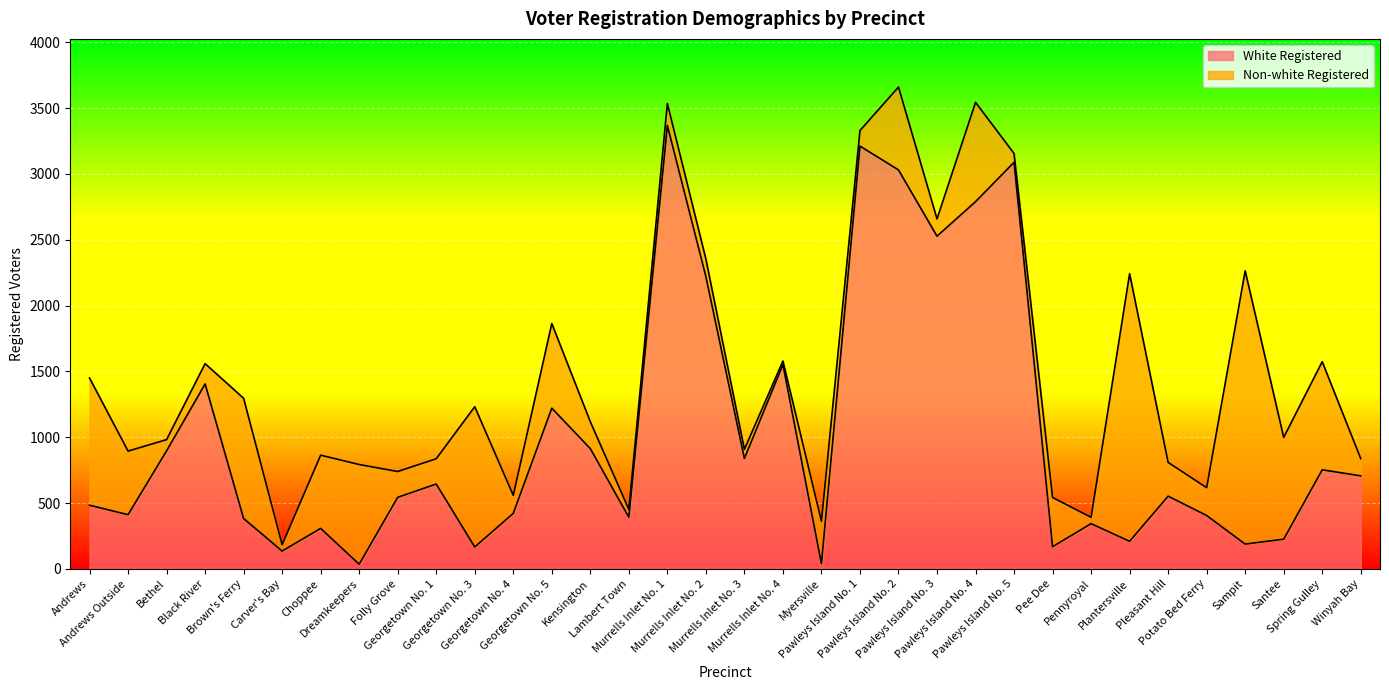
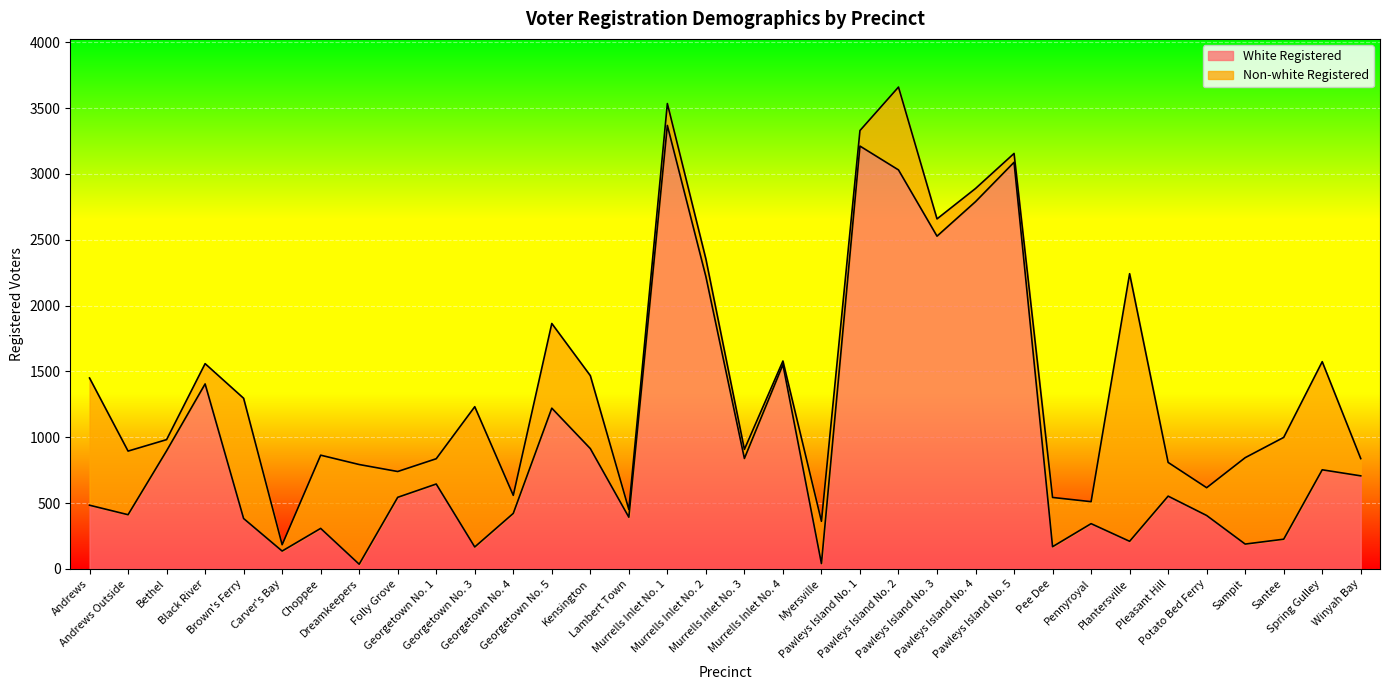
  {
    "White Registered": {
      "Andrews": 480,
      "Andrews Outside": 410,
      "Bethel": 900,
      "Black River": 1410,
      "Brown's Ferry": 380,
      "Carver's Bay": 140,
      "Choppee": 310,
      "Dreamkeepers": 40,
      "Folly Grove": 540,
      "Georgetown No. 1": 650,
      "Georgetown No. 3": 170,
      "Georgetown No. 4": 420,
      "Georgetown No. 5": 1220,
      "Kensington": 910,
      "Lambert Town": 390,
      "Murrells Inlet No. 1": 3370,
      "Murrells Inlet No. 2": 2220,
      "Murrells Inlet No. 3": 840,
      "Murrells Inlet No. 4": 1550,
      "Myersville": 40,
      "Pawleys Island No. 1": 3210,
      "Pawleys Island No. 2": 3030,
      "Pawleys Island No. 3": 2530,
      "Pawleys Island No. 4": 2790,
      "Pawleys Island No. 5": 3090,
      "Pee Dee": 170,
      "Pennyroyal": 340,
      "Plantersville": 210,
      "Pleasant Hill": 550,
      "Potato Bed Ferry": 410,
      "Sampit": 190,
      "Santee": 230,
      "Spring Gulley": 750,
      "Winyah Bay": 710
    },
    "Non-white Registered": {
      "Andrews": 970,
      "Andrews Outside": 480,
      "Bethel": 90,
      "Black River": 150,
      "Brown's Ferry": 910,
      "Carver's Bay": 50,
      "Choppee": 560,
      "Dreamkeepers": 760,
      "Folly Grove": 200,
      "Georgetown No. 1": 190,
      "Georgetown No. 3": 1070,
      "Georgetown No. 4": 140,
      "Georgetown No. 5": 640,
-     "Kensington": 200,
+     "Kensington": 550,
      "Lambert Town": 60,
      "Murrells Inlet No. 1": 170,
      "Murrells Inlet No. 2": 130,
      "Murrells Inlet No. 3": 70,
      "Murrells Inlet No. 4": 30,
      "Myersville": 320,
      "Pawleys Island No. 1": 120,
      "Pawleys Island No. 2": 630,
      "Pawleys Island No. 3": 130,
-     "Pawleys Island No. 4": 750,
+     "Pawleys Island No. 4": 100,
      "Pawleys Island No. 5": 70,
      "Pee Dee": 370,
-     "Pennyroyal": 50,
+     "Pennyroyal": 170,
      "Plantersville": 2030,
      "Pleasant Hill": 260,
      "Potato Bed Ferry": 210,
-     "Sampit": 2080,
+     "Sampit": 660,
      "Santee": 770,
      "Spring Gulley": 820,
      "Winyah Bay": 130
    }
  }
